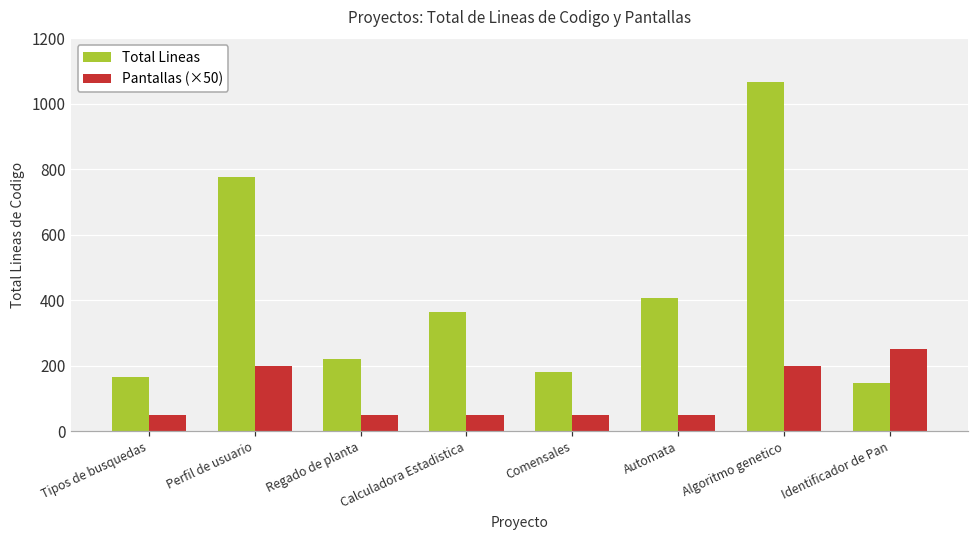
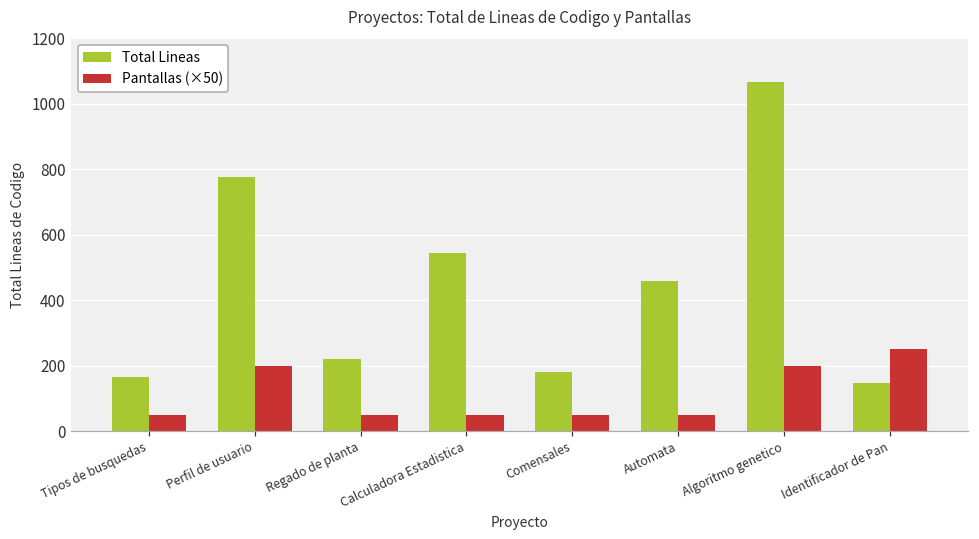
  {
    "Total Lineas": {
      "Tipos de busquedas": 160,
      "Perfil de usuario": 780,
      "Regado de planta": 220,
-     "Calculadora Estadistica": 370,
+     "Calculadora Estadistica": 540,
      "Comensales": 180,
-     "Automata": 410,
+     "Automata": 460,
      "Algoritmo genetico": 1070,
      "Identificador de Pan": 150
    },
    "Pantallas (×50)": {
      "Tipos de busquedas": 50,
      "Perfil de usuario": 200,
      "Regado de planta": 50,
      "Calculadora Estadistica": 50,
      "Comensales": 50,
      "Automata": 50,
      "Algoritmo genetico": 200,
      "Identificador de Pan": 250
    }
  }
